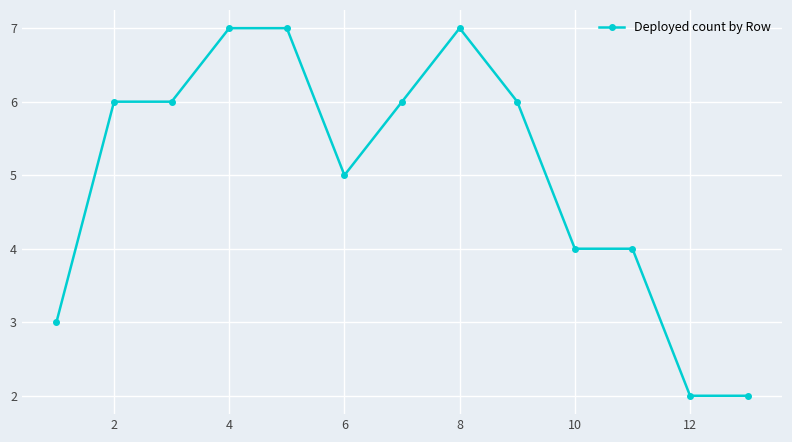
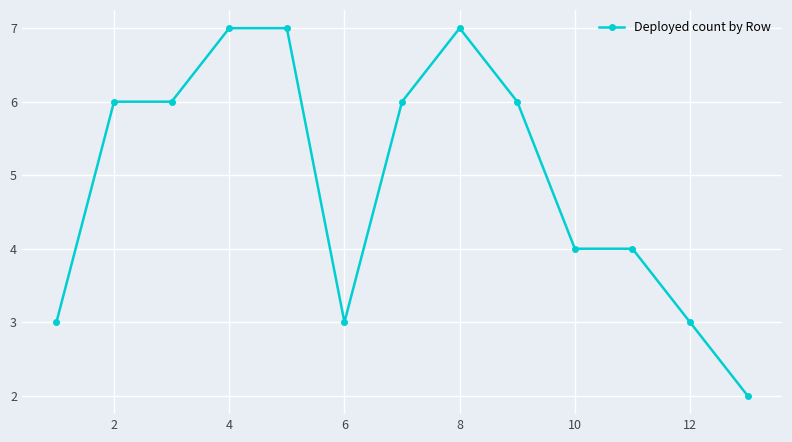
  {
    "2": 6,
    "4": 7,
-   "6": 5,
+   "6": 3,
    "8": 7,
    "10": 4,
-   "12": 2
+   "12": 3
  }
